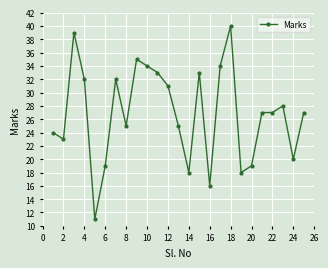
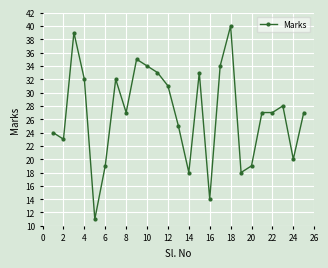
  {
    "2": 23,
    "4": 32,
    "6": 19,
-   "8": 25,
+   "8": 27,
    "10": 34,
    "12": 31,
    "14": 18,
-   "16": 16,
+   "16": 14,
    "18": 40,
    "20": 19,
    "22": 27,
    "24": 20
  }
